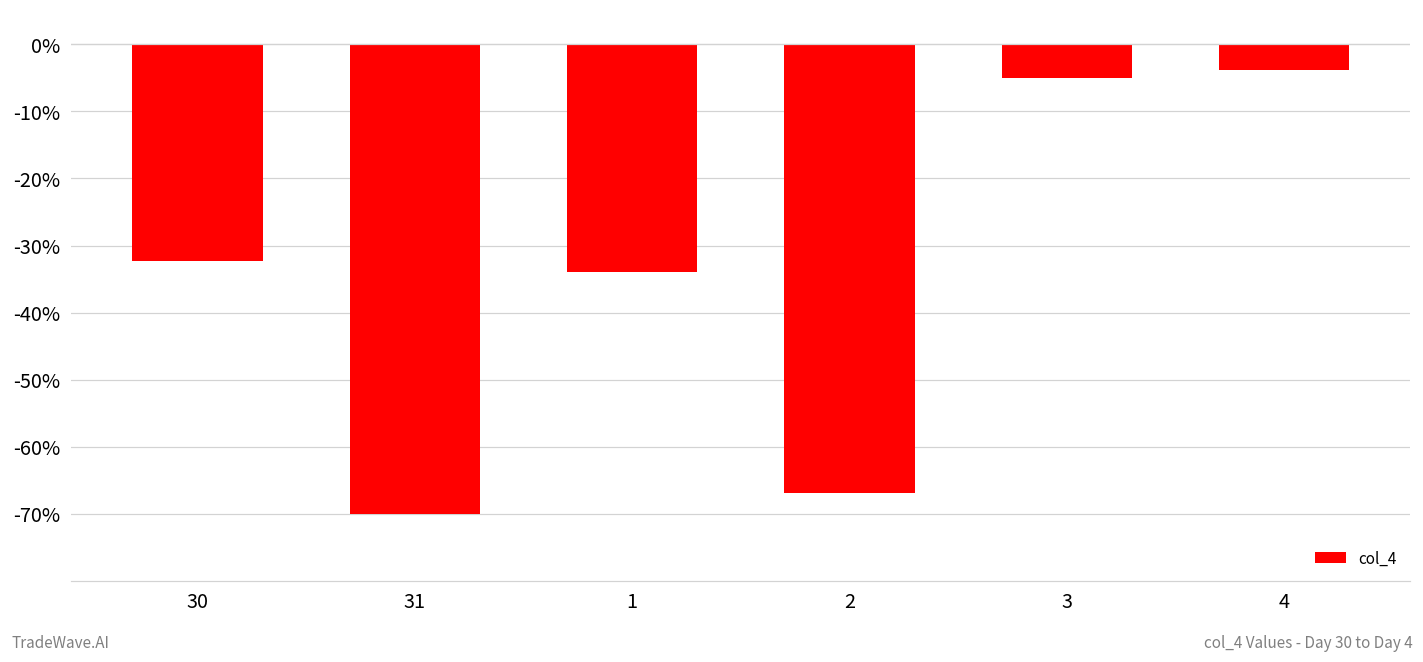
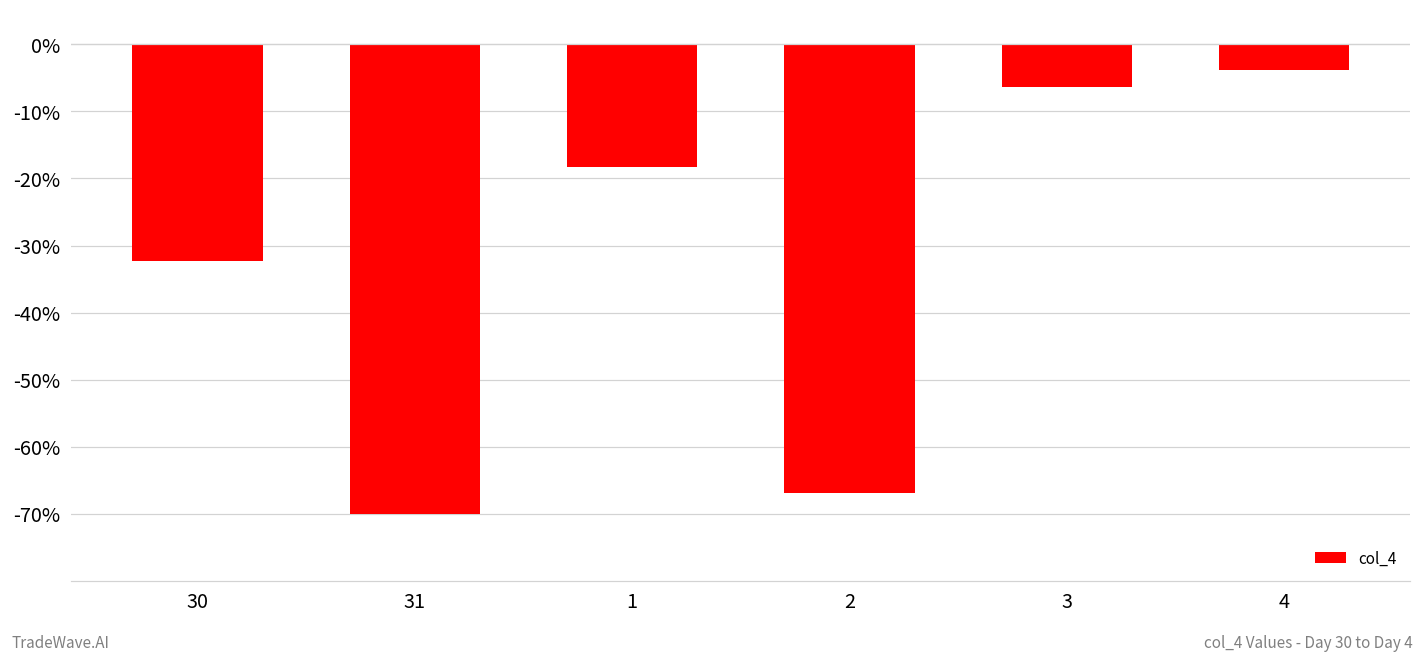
  {
    "30": "-32%",
    "31": "-70%",
-   "1": "-34%",
+   "1": "-18%",
    "2": "-67%",
-   "3": "-5%",
+   "3": "-6%",
    "4": "-4%"
  }
